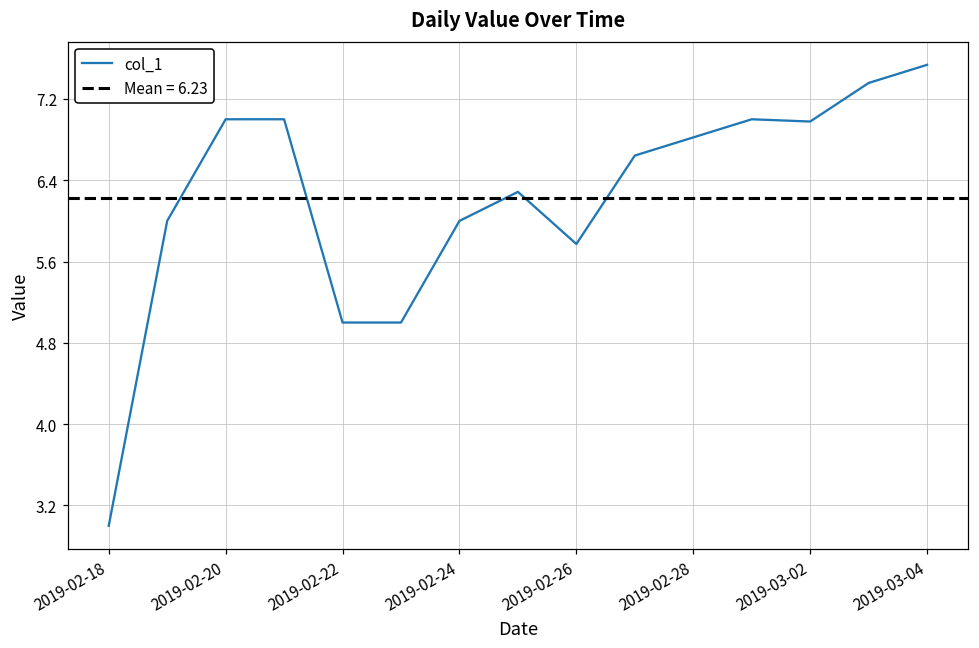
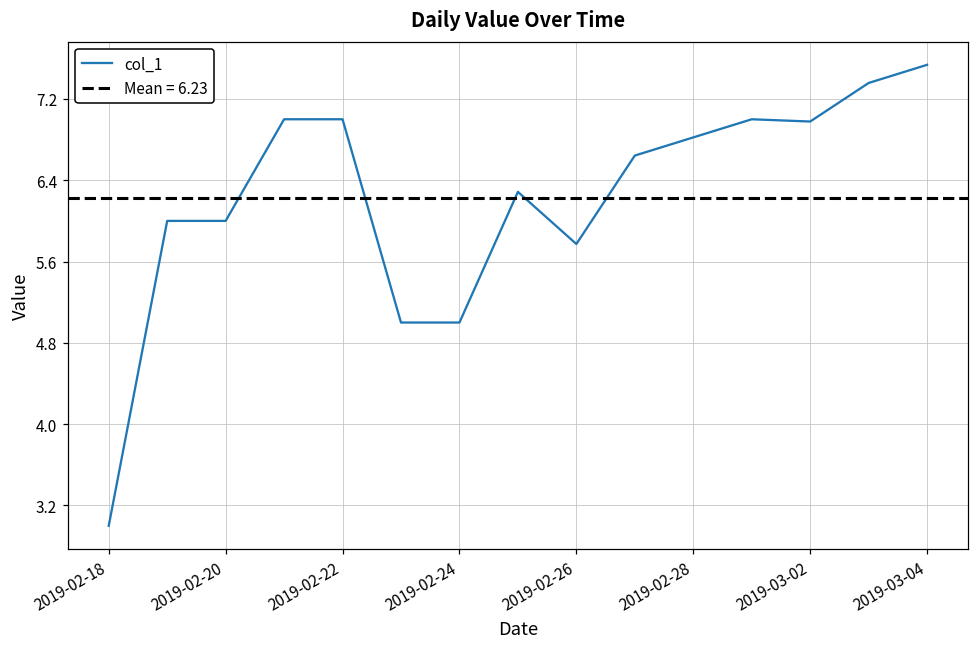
  {
    "2019-02-18": 3,
-   "2019-02-20": 7,
-   "2019-02-22": 5,
-   "2019-02-24": 6,
+   "2019-02-20": 6,
+   "2019-02-22": 7,
+   "2019-02-24": 5,
    "2019-02-26": 5.8,
    "2019-02-28": 6.8,
    "2019-03-02": 7,
    "2019-03-04": 7.5
  }
